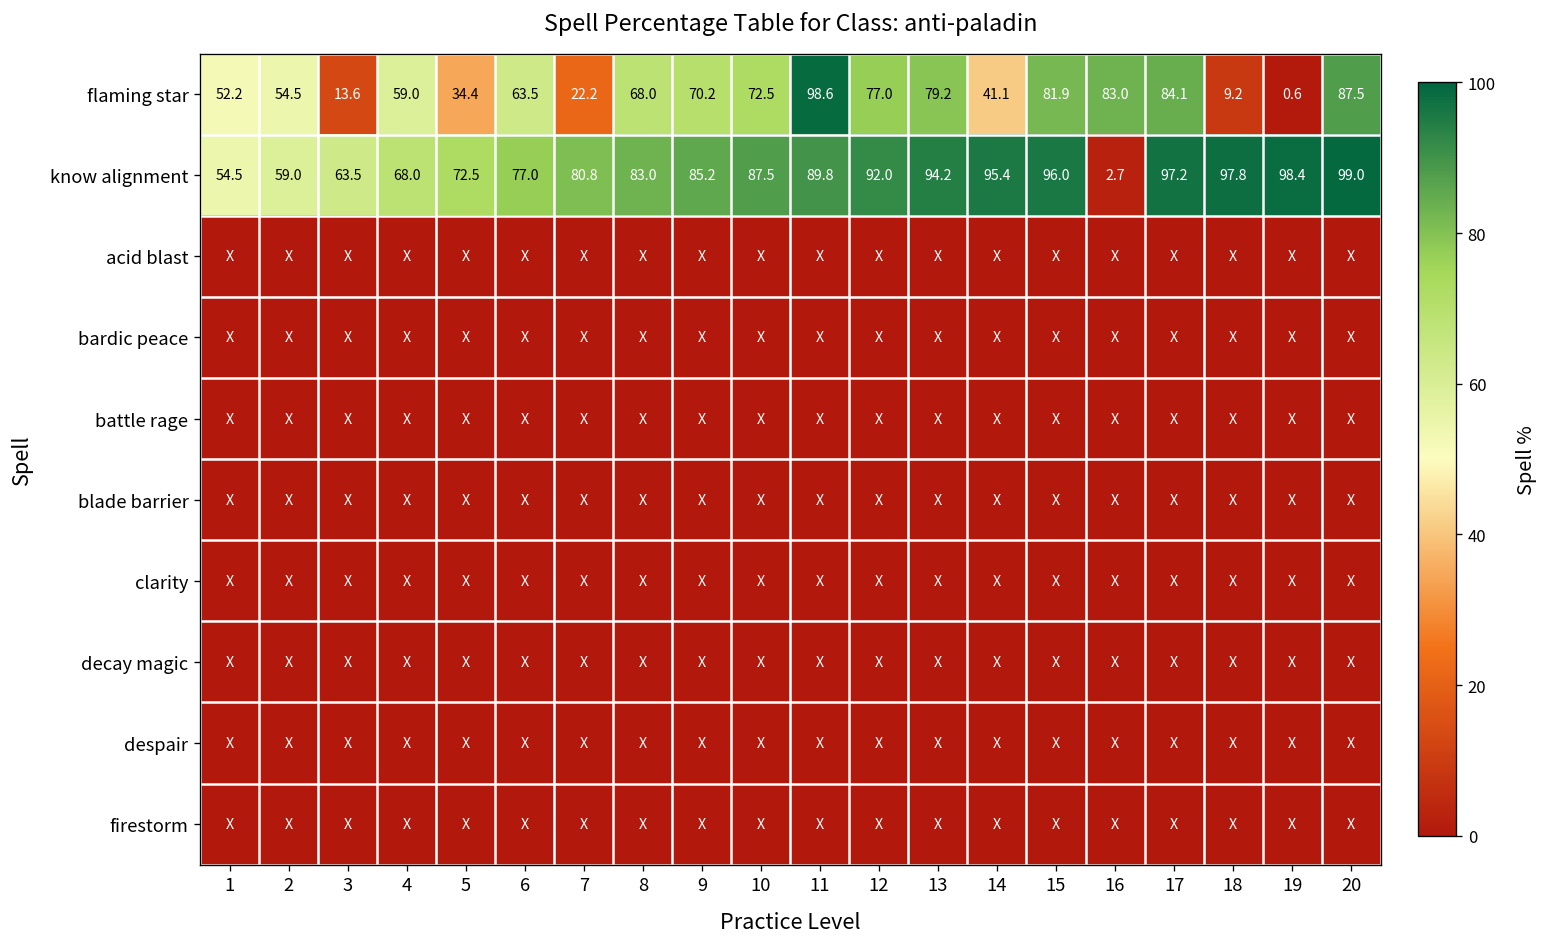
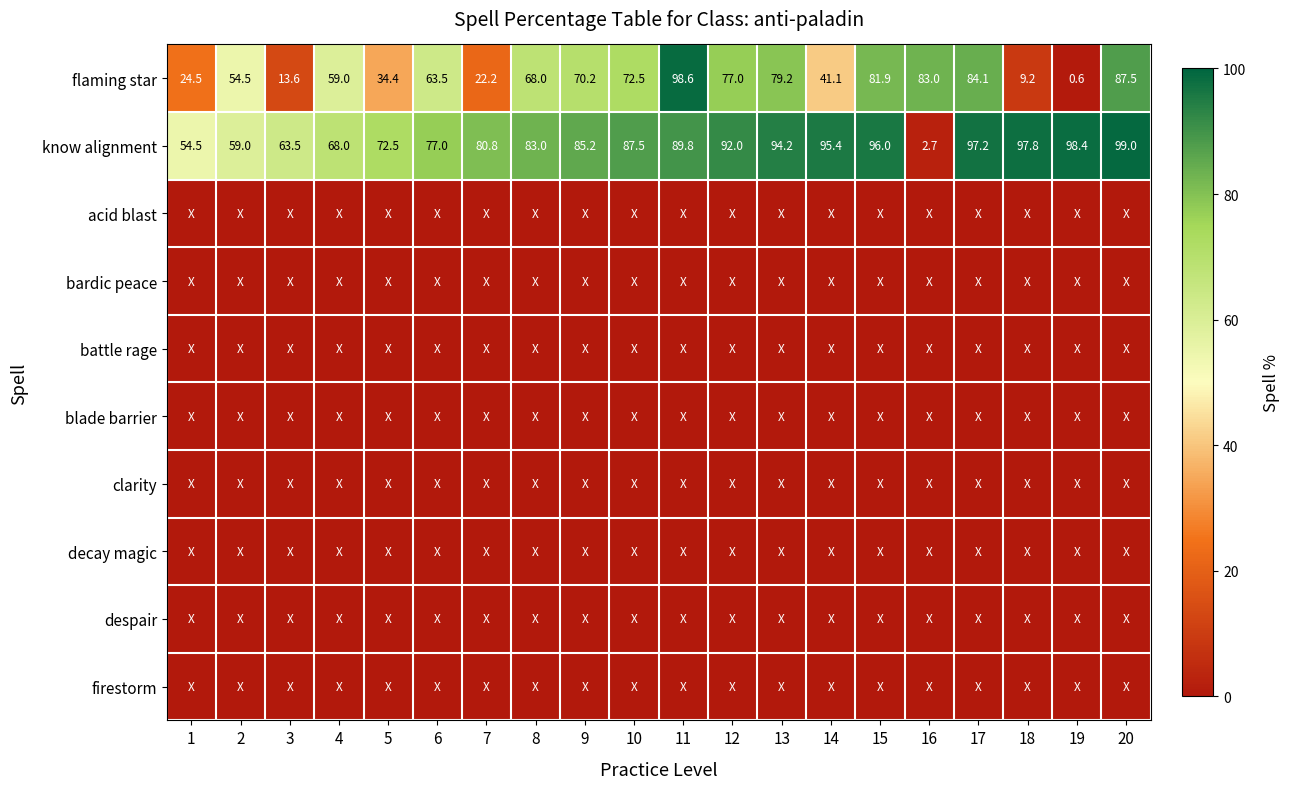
  {
    "flaming star": {
-     "1": 52.2,
+     "1": 24.5,
      "2": 54.5,
      "3": 13.6,
      "4": 59.0,
      "5": 34.4,
      "6": 63.5,
      "7": 22.2,
      "8": 68.0,
      "9": 70.2,
      "10": 72.5,
      "11": 98.6,
      "12": 77.0,
      "13": 79.2,
      "14": 41.1,
      "15": 81.9,
      "16": 83.0,
      "17": 84.1,
      "18": 9.2,
      "19": 0.6,
      "20": 87.5
    },
    "know alignment": {
      "1": 54.5,
      "2": 59.0,
      "3": 63.5,
      "4": 68.0,
      "5": 72.5,
      "6": 77.0,
      "7": 80.8,
      "8": 83.0,
      "9": 85.2,
      "10": 87.5,
      "11": 89.8,
      "12": 92.0,
      "13": 94.2,
      "14": 95.4,
      "15": 96.0,
      "16": 2.7,
      "17": 97.2,
      "18": 97.8,
      "19": 98.4,
      "20": 99.0
    }
  }
